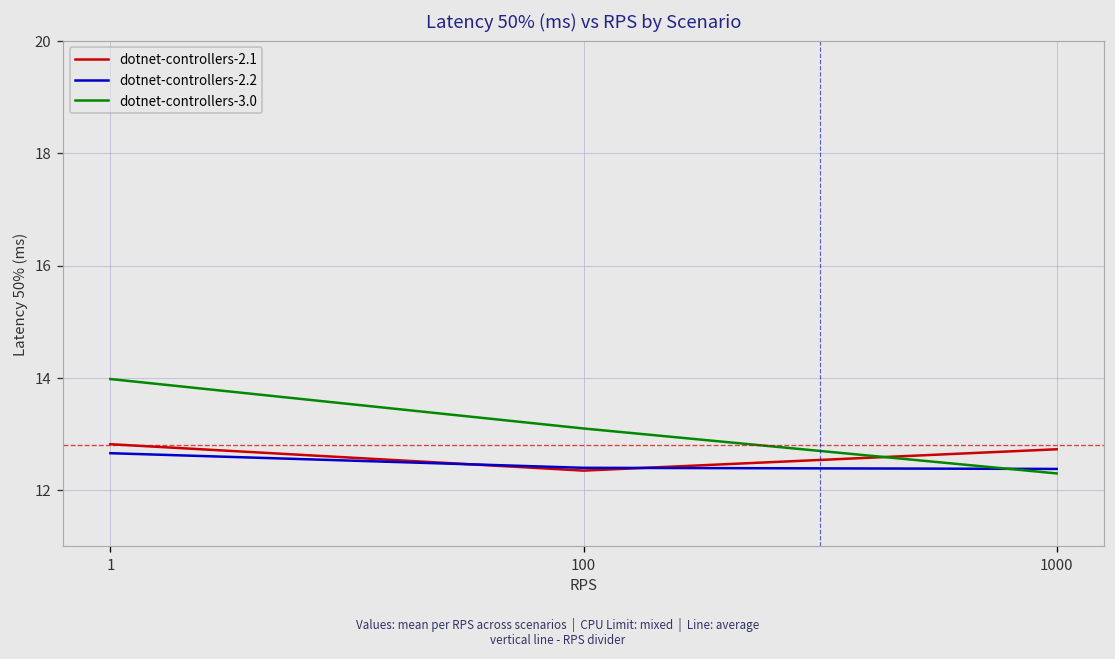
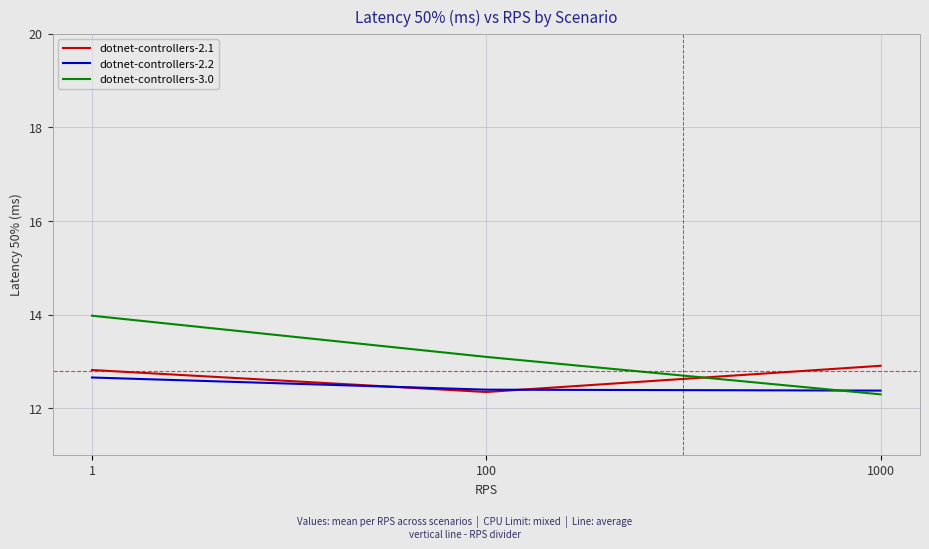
  {
    "dotnet-controllers-2.1": {
      "1": 12.8,
-     "1000": 12.7
+     "1000": 12.9
    },
    "dotnet-controllers-2.2": {
      "1": 12.7,
      "1000": 12.4
    },
    "dotnet-controllers-3.0": {
      "1": 14.0,
      "100": 13.1,
      "1000": 12.3
    }
  }
